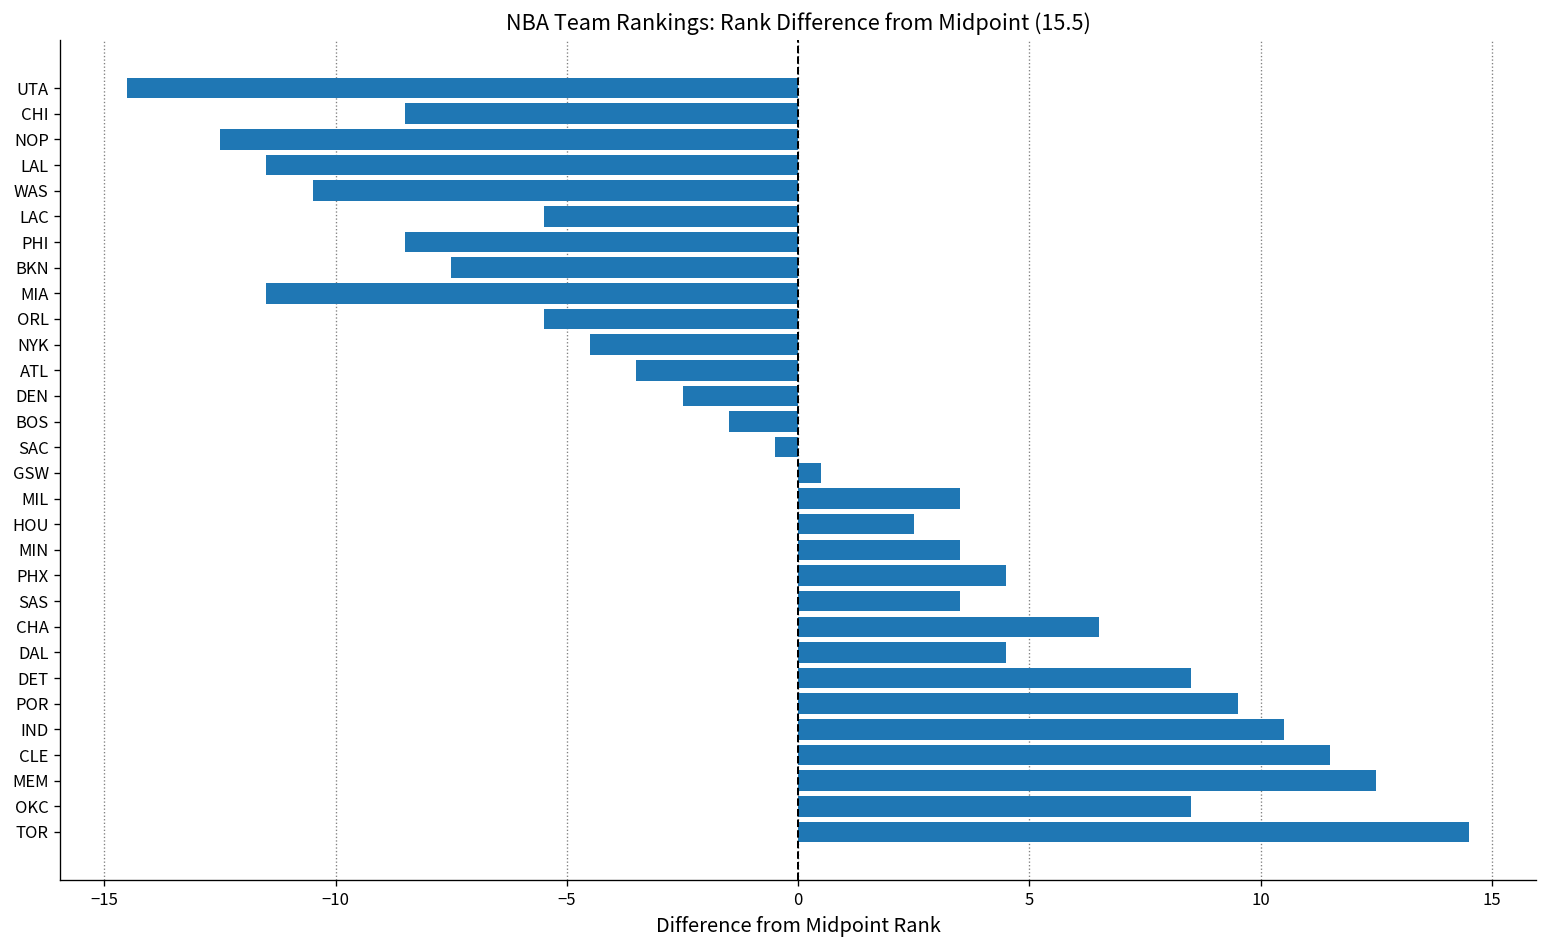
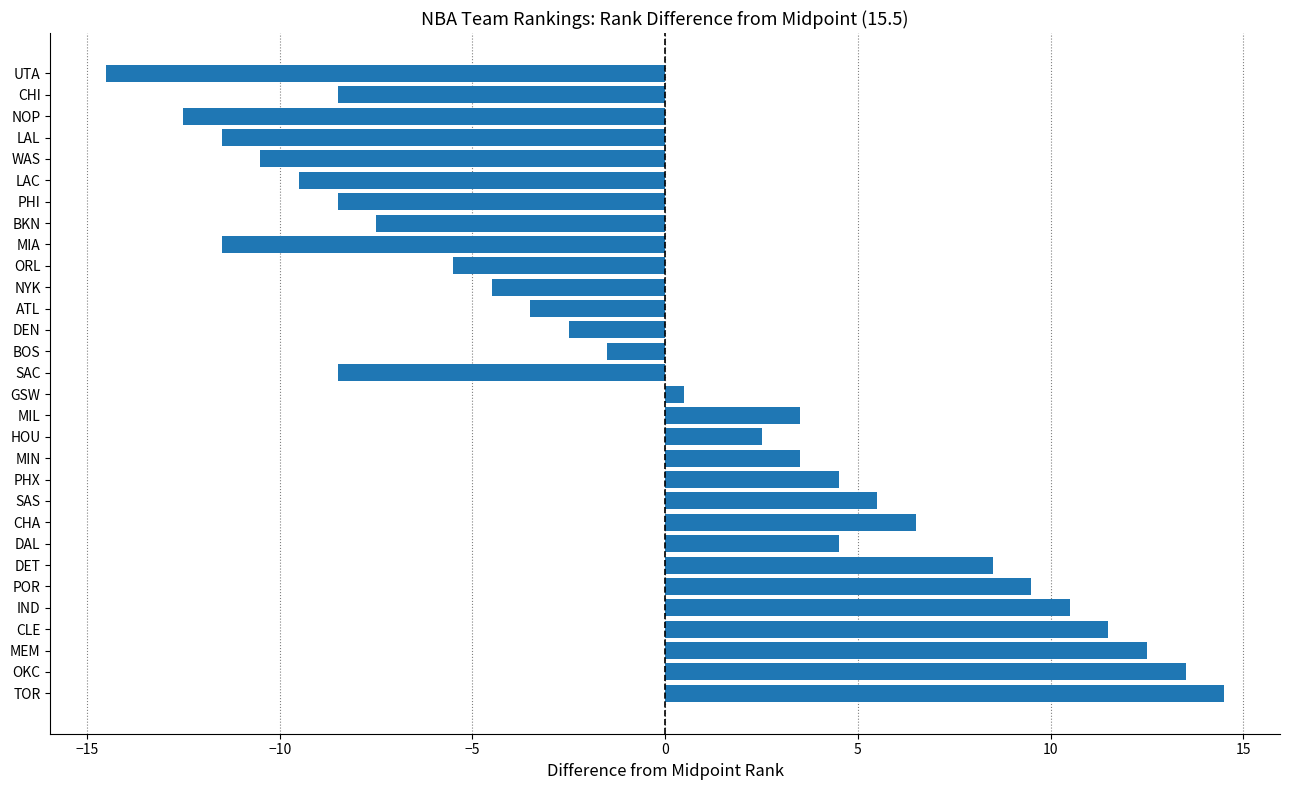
  {
    "UTA": -14.5,
    "CHI": -8.5,
    "NOP": -12.5,
    "LAL": -11.5,
    "WAS": -10.5,
-   "LAC": -5.5,
+   "LAC": -9.5,
    "PHI": -8.5,
    "BKN": -7.5,
    "MIA": -11.5,
    "ORL": -5.5,
    "NYK": -4.5,
    "ATL": -3.5,
    "DEN": -2.5,
    "BOS": -1.5,
-   "SAC": -0.5,
+   "SAC": -8.5,
    "GSW": 0.5,
    "MIL": 3.5,
    "HOU": 2.5,
    "MIN": 3.5,
    "PHX": 4.5,
-   "SAS": 3.5,
+   "SAS": 5.5,
    "CHA": 6.5,
    "DAL": 4.5,
    "DET": 8.5,
    "POR": 9.5,
    "IND": 10.5,
    "CLE": 11.5,
    "MEM": 12.5,
-   "OKC": 8.5,
+   "OKC": 13.5,
    "TOR": 14.5
  }
